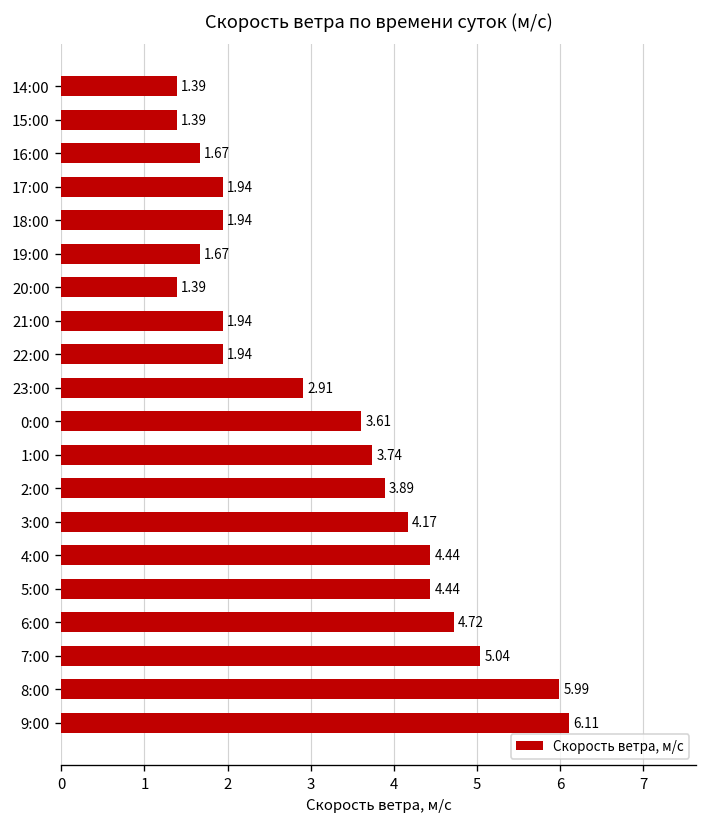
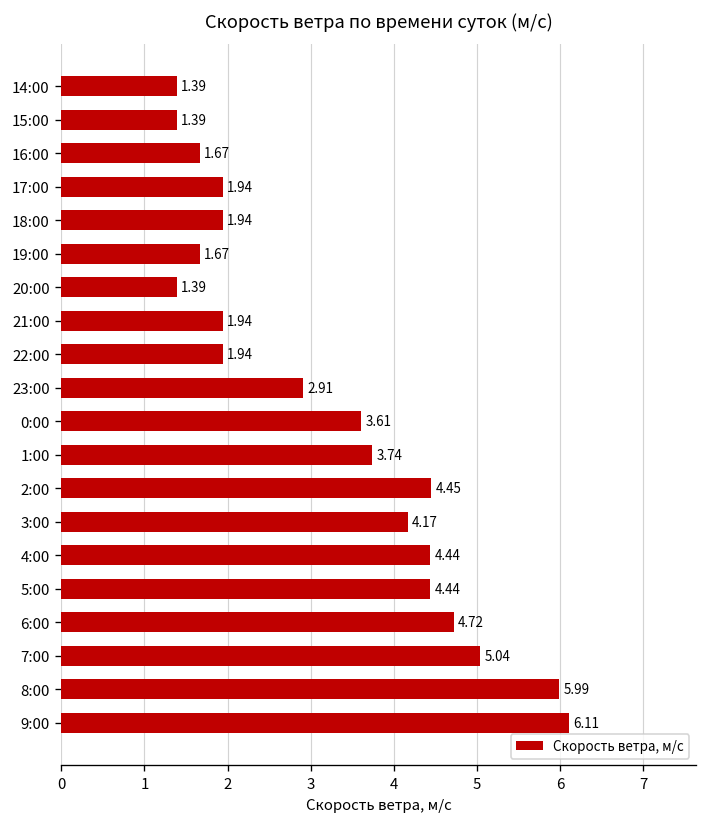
  {
    "14:00": 1.39,
    "15:00": 1.39,
    "16:00": 1.67,
    "17:00": 1.94,
    "18:00": 1.94,
    "19:00": 1.67,
    "20:00": 1.39,
    "21:00": 1.94,
    "22:00": 1.94,
    "23:00": 2.91,
    "0:00": 3.61,
    "1:00": 3.74,
-   "2:00": 3.89,
+   "2:00": 4.45,
    "3:00": 4.17,
    "4:00": 4.44,
    "5:00": 4.44,
    "6:00": 4.72,
    "7:00": 5.04,
    "8:00": 5.99,
    "9:00": 6.11
  }
